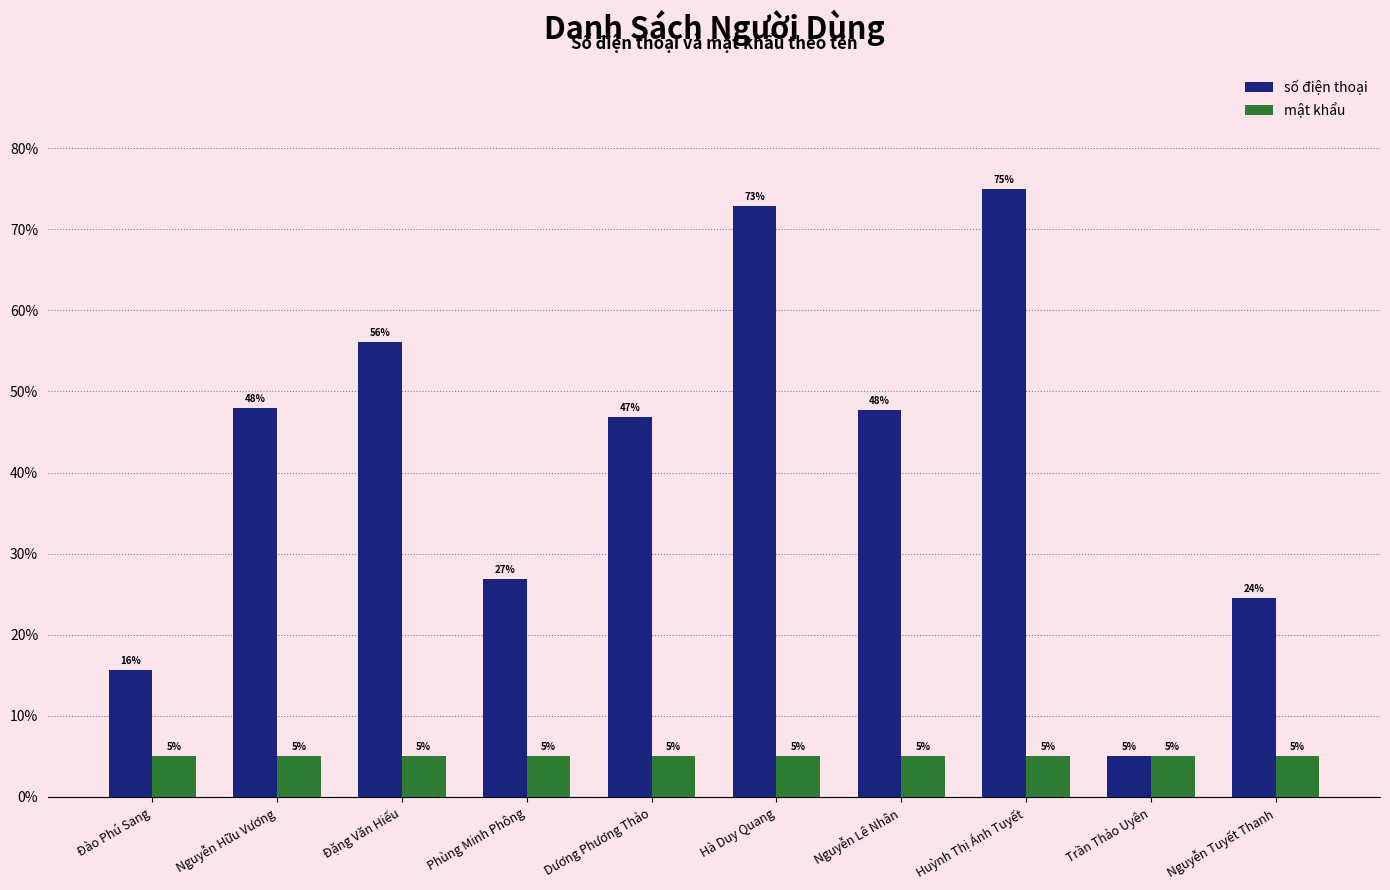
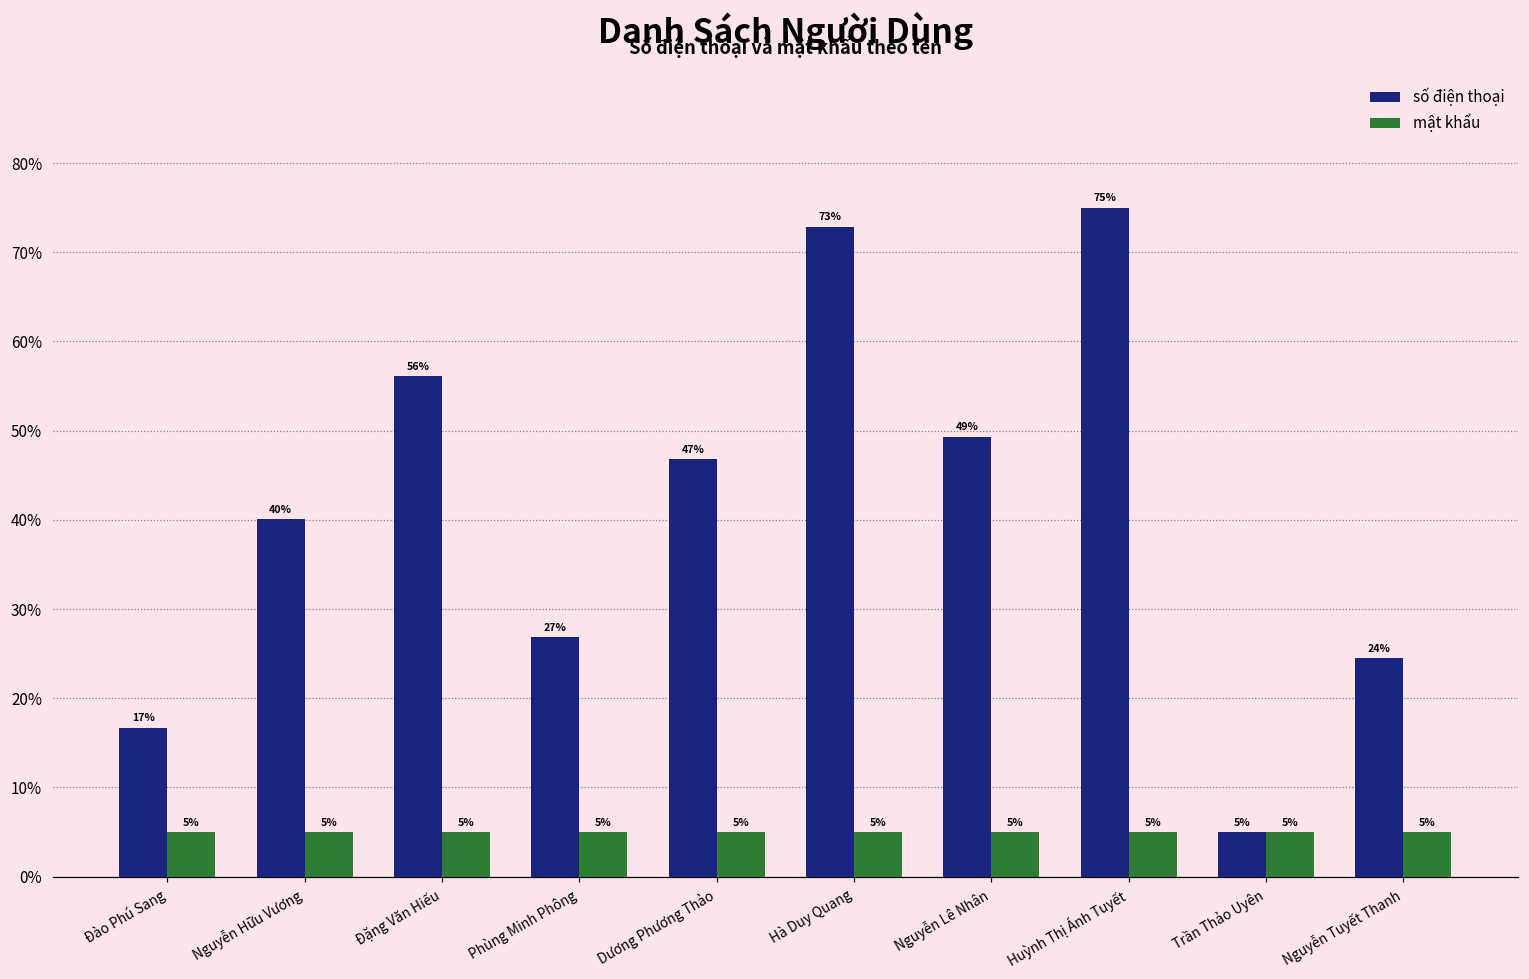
  {
    "số điện thoại": {
-     "Đào Phú Sang": "16%",
-     "Nguyễn Hữu Vương": "48%",
+     "Đào Phú Sang": "17%",
+     "Nguyễn Hữu Vương": "40%",
      "Đặng Văn Hiếu": "56%",
      "Phùng Minh Phông": "27%",
      "Dương Phương Thảo": "47%",
      "Hà Duy Quang": "73%",
-     "Nguyễn Lê Nhân": "48%",
+     "Nguyễn Lê Nhân": "49%",
      "Huỳnh Thị Ánh Tuyết": "75%",
      "Trần Thảo Uyên": "5%",
      "Nguyễn Tuyết Thanh": "24%"
    },
    "mật khẩu": {
      "Đào Phú Sang": "5%",
      "Nguyễn Hữu Vương": "5%",
      "Đặng Văn Hiếu": "5%",
      "Phùng Minh Phông": "5%",
      "Dương Phương Thảo": "5%",
      "Hà Duy Quang": "5%",
      "Nguyễn Lê Nhân": "5%",
      "Huỳnh Thị Ánh Tuyết": "5%",
      "Trần Thảo Uyên": "5%",
      "Nguyễn Tuyết Thanh": "5%"
    }
  }
